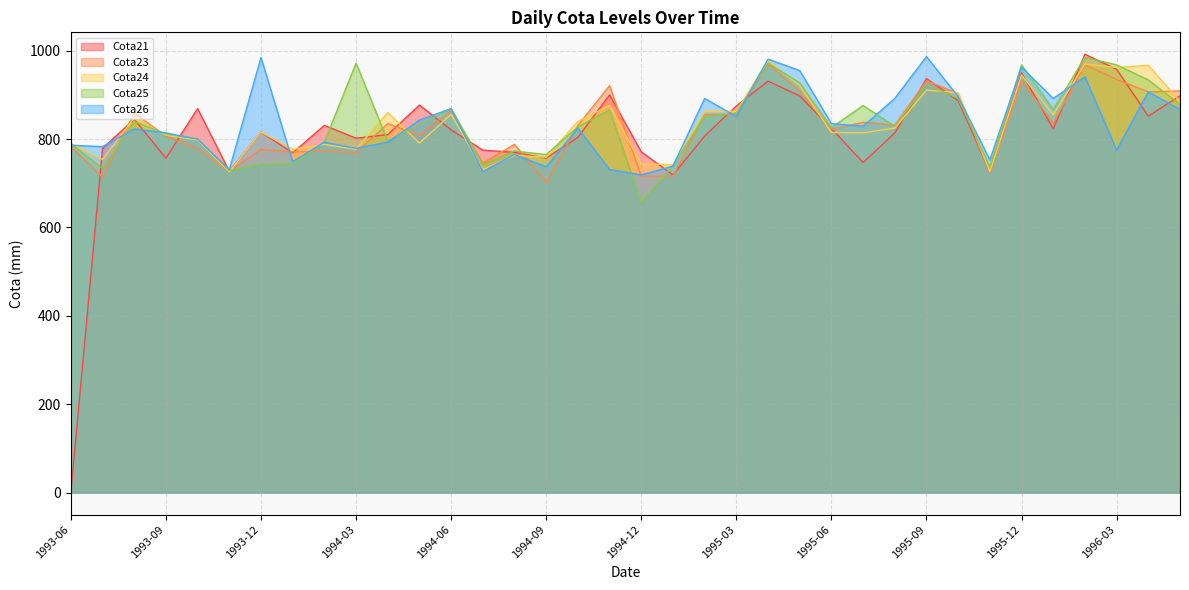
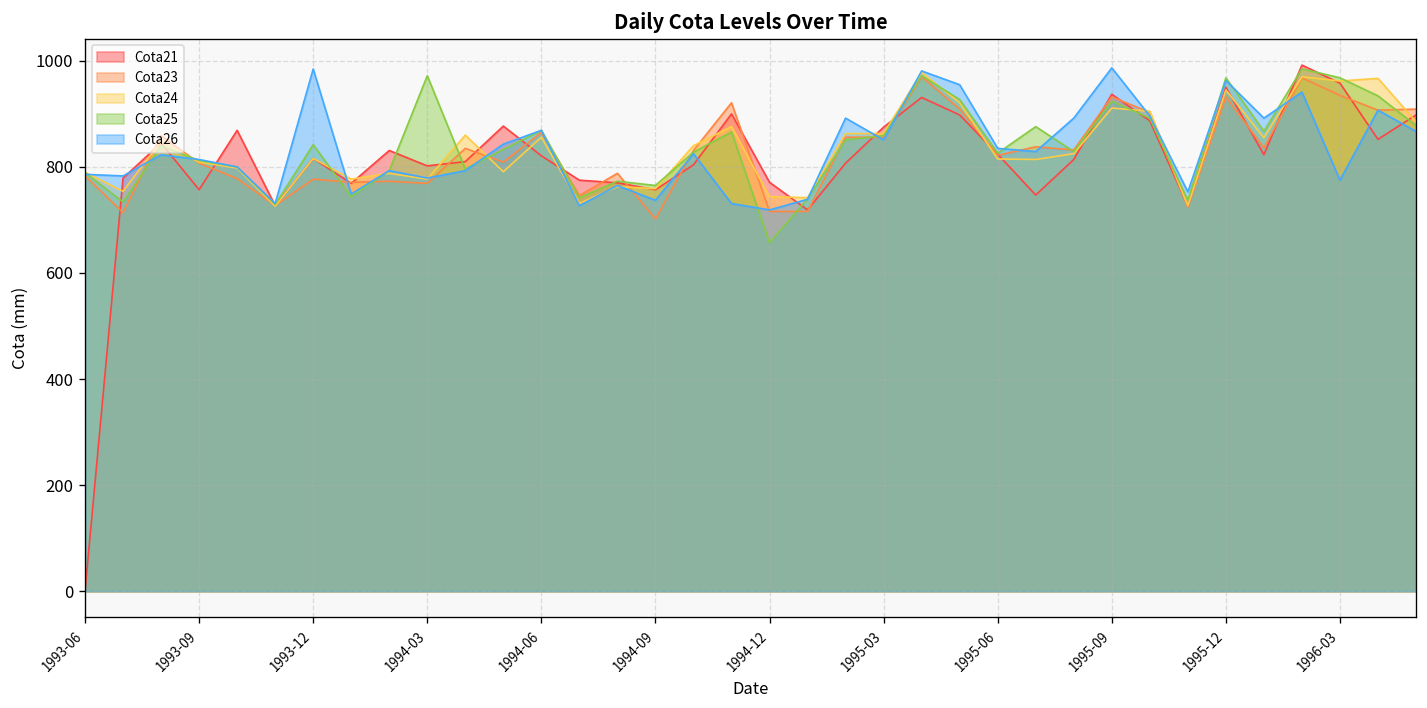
  {
    "Cota25": {
-     "1993-12": 740,
+     "1993-12": 840,
      "1994-03": 970,
      "1994-09": 770,
      "1994-12": 660,
      "1995-09": 920,
      "1996-03": 970
    },
    "Cota26": {
      "1993-12": 980,
      "1994-09": 740,
      "1995-06": 840,
      "1995-09": 990,
      "1996-03": 780
    }
  }
